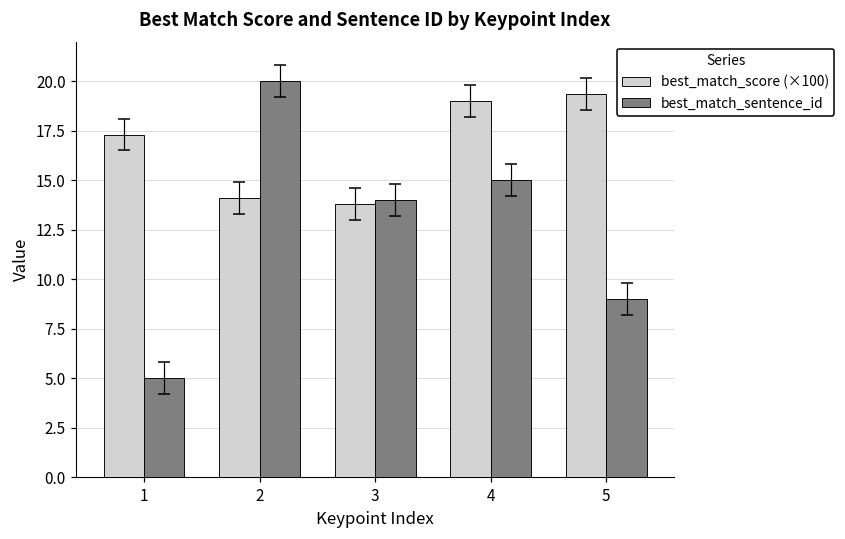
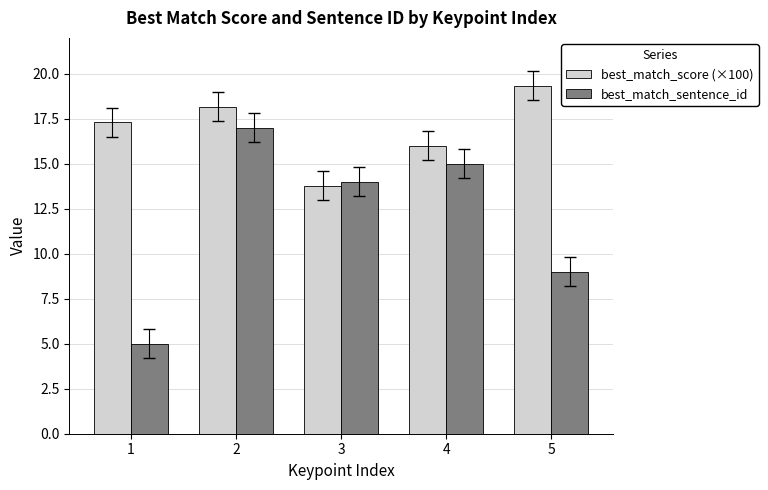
  {
    "best_match_score (×100)": {
      "1": 17.3,
-     "2": 14.1,
+     "2": 18.2,
      "3": 13.8,
-     "4": 19.0,
+     "4": 16.0,
      "5": 19.4
    },
    "best_match_sentence_id": {
      "1": 5,
-     "2": 20,
+     "2": 17,
      "3": 14,
      "4": 15,
      "5": 9
    }
  }
